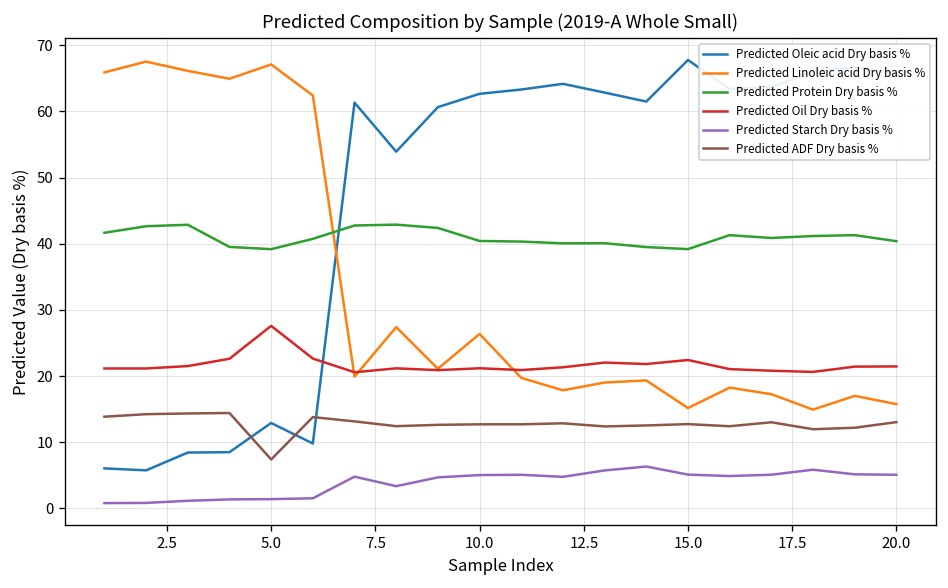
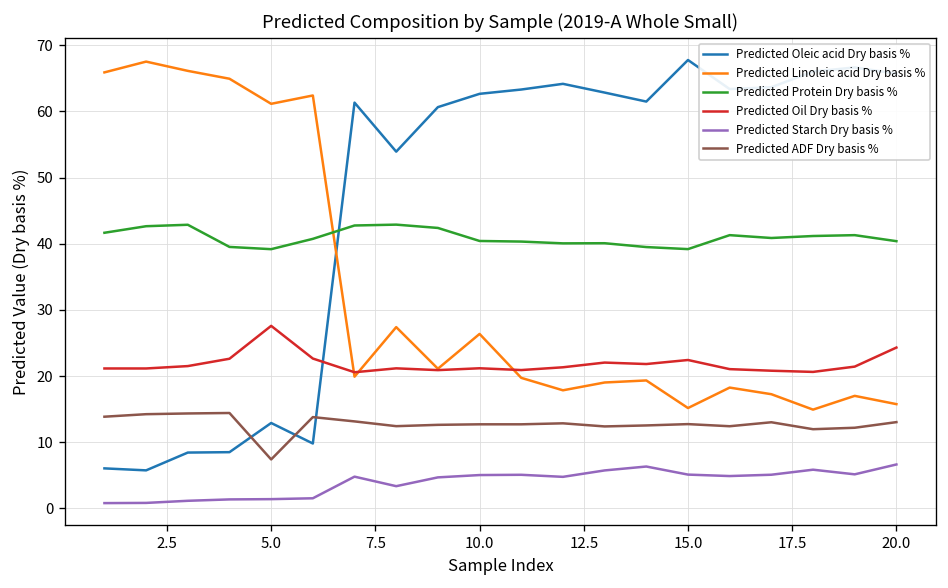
  {
    "Predicted Oleic acid Dry basis %": {
      "5.0": 13,
      "10.0": 63,
      "15.0": 68
    },
    "Predicted Linoleic acid Dry basis %": {
-     "5.0": 67,
+     "5.0": 61,
      "10.0": 26,
      "15.0": 15,
      "20.0": 16
    },
    "Predicted Protein Dry basis %": {
      "5.0": 39,
      "10.0": 40,
      "15.0": 39,
      "20.0": 40
    },
    "Predicted Oil Dry basis %": {
      "5.0": 28,
      "10.0": 21,
      "15.0": 22,
-     "20.0": 21
+     "20.0": 24
    },
    "Predicted Starch Dry basis %": {
      "5.0": 1,
      "10.0": 5,
      "15.0": 5,
-     "20.0": 5
+     "20.0": 7
    },
    "Predicted ADF Dry basis %": {
      "5.0": 7,
      "10.0": 13,
      "15.0": 13,
      "20.0": 13
    }
  }
